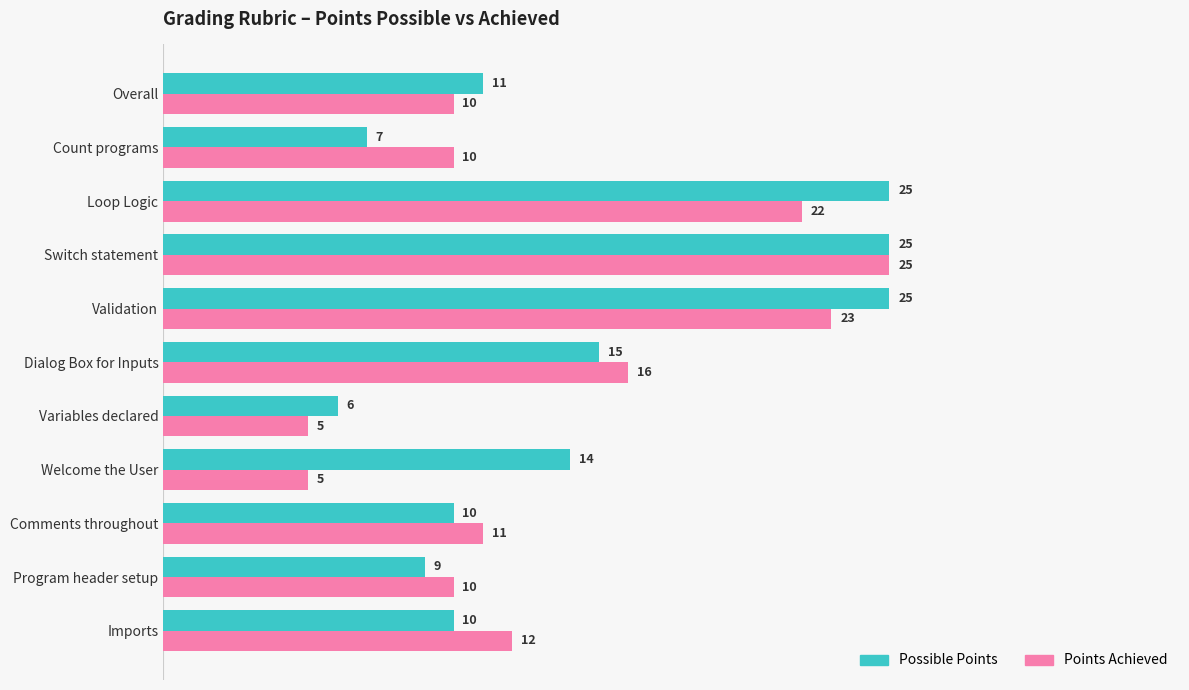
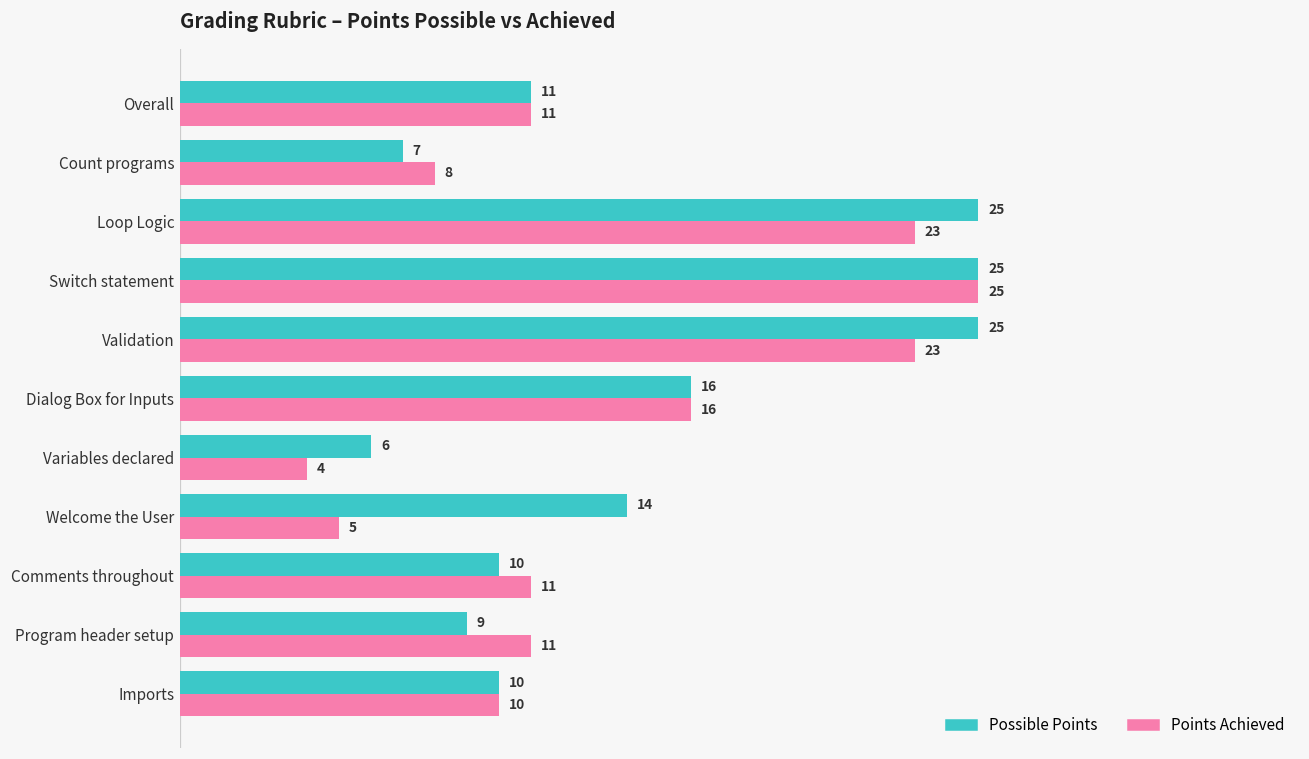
  {
    "Possible Points": {
      "Overall": 11,
      "Count programs": 7,
      "Loop Logic": 25,
      "Switch statement": 25,
      "Validation": 25,
-     "Dialog Box for Inputs": 15,
+     "Dialog Box for Inputs": 16,
      "Variables declared": 6,
      "Welcome the User": 14,
      "Comments throughout": 10,
      "Program header setup": 9,
      "Imports": 10
    },
    "Points Achieved": {
-     "Overall": 10,
-     "Count programs": 10,
-     "Loop Logic": 22,
+     "Overall": 11,
+     "Count programs": 8,
+     "Loop Logic": 23,
      "Switch statement": 25,
      "Validation": 23,
      "Dialog Box for Inputs": 16,
-     "Variables declared": 5,
+     "Variables declared": 4,
      "Welcome the User": 5,
      "Comments throughout": 11,
-     "Program header setup": 10,
-     "Imports": 12
+     "Program header setup": 11,
+     "Imports": 10
    }
  }
